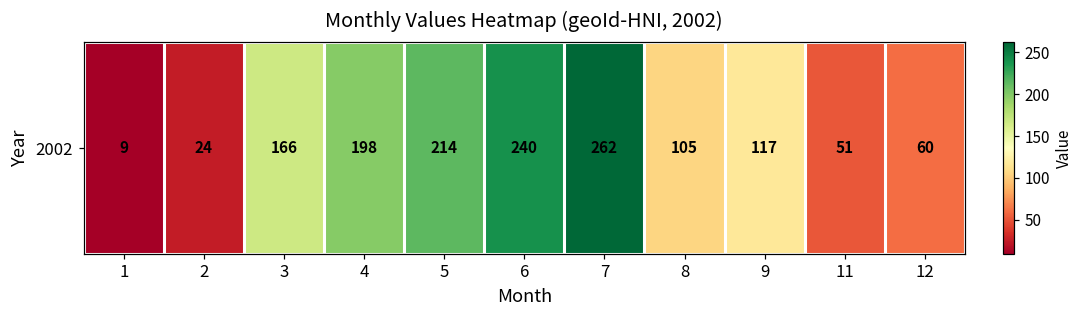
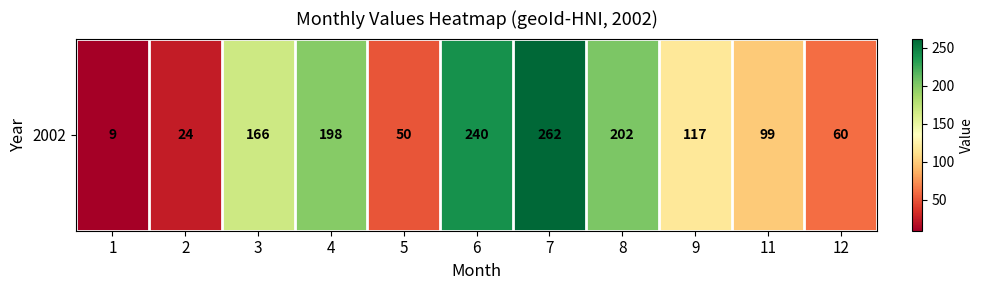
  {
    "2002": {
      "1": 9,
      "2": 24,
      "3": 166,
      "4": 198,
-     "5": 214,
+     "5": 50,
      "6": 240,
      "7": 262,
-     "8": 105,
+     "8": 202,
      "9": 117,
-     "11": 51,
+     "11": 99,
      "12": 60
    }
  }
